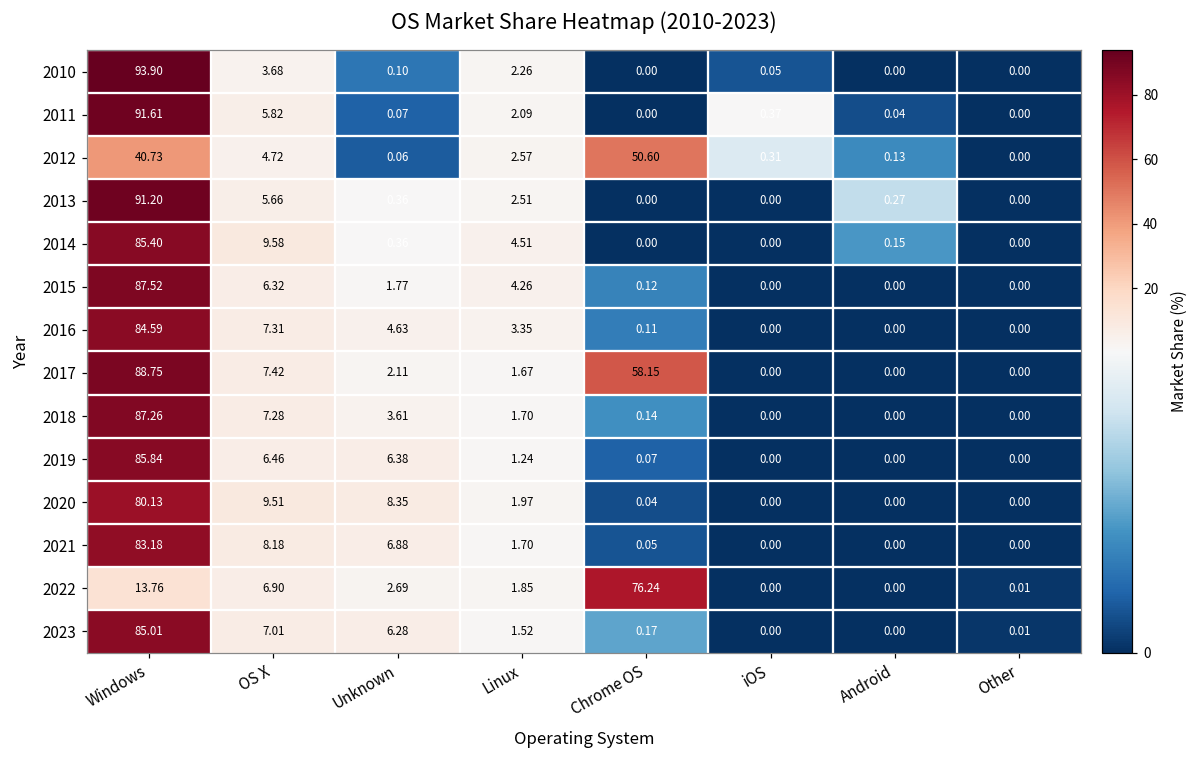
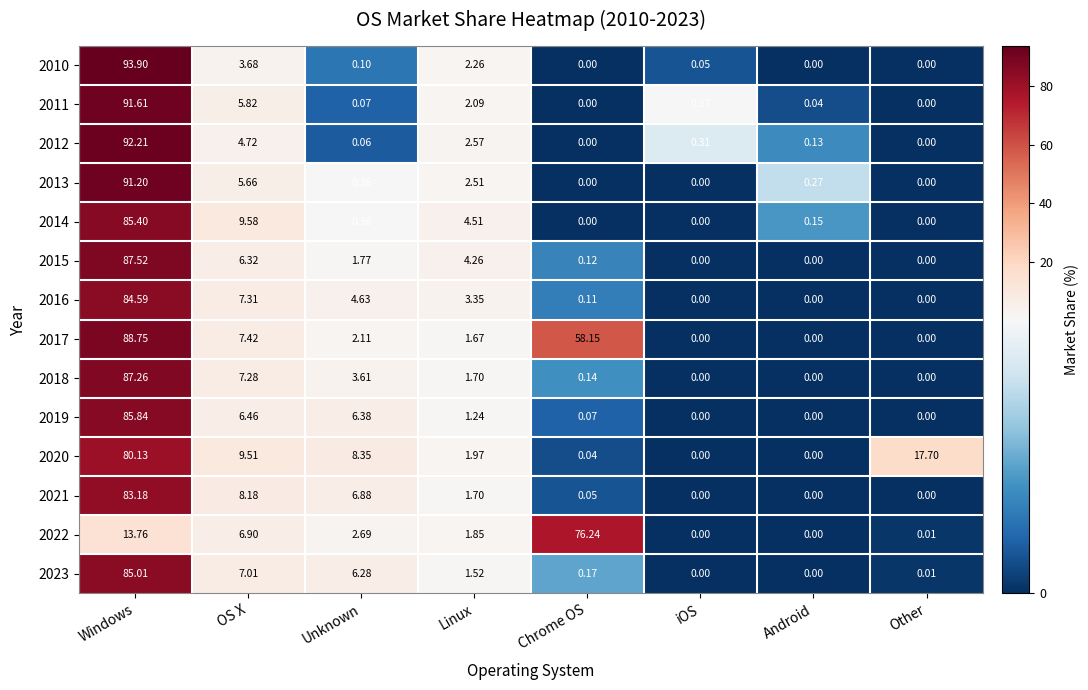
  {
    "2010": {
      "Windows": 93.90,
      "OS X": 3.68,
      "Unknown": 0.10,
      "Linux": 2.26,
      "Chrome OS": 0.00,
      "iOS": 0.05,
      "Android": 0.00,
      "Other": 0.00
    },
    "2011": {
      "Windows": 91.61,
      "OS X": 5.82,
      "Unknown": 0.07,
      "Linux": 2.09,
      "Chrome OS": 0.00,
      "Android": 0.04,
      "Other": 0.00
    },
    "2012": {
-     "Windows": 40.73,
+     "Windows": 92.21,
      "OS X": 4.72,
      "Unknown": 0.06,
      "Linux": 2.57,
-     "Chrome OS": 50.60,
+     "Chrome OS": 0.00,
      "Android": 0.13,
      "Other": 0.00
    },
    "2013": {
      "Windows": 91.20,
      "OS X": 5.66,
      "Linux": 2.51,
      "Chrome OS": 0.00,
      "iOS": 0.00,
      "Android": 0.27,
      "Other": 0.00
    },
    "2014": {
      "Windows": 85.40,
      "OS X": 9.58,
      "Linux": 4.51,
      "Chrome OS": 0.00,
      "iOS": 0.00,
      "Android": 0.15,
      "Other": 0.00
    },
    "2015": {
      "Windows": 87.52,
      "OS X": 6.32,
      "Unknown": 1.77,
      "Linux": 4.26,
      "Chrome OS": 0.12,
      "iOS": 0.00,
      "Android": 0.00,
      "Other": 0.00
    },
    "2016": {
      "Windows": 84.59,
      "OS X": 7.31,
      "Unknown": 4.63,
      "Linux": 3.35,
      "Chrome OS": 0.11,
      "iOS": 0.00,
      "Android": 0.00,
      "Other": 0.00
    },
    "2017": {
      "Windows": 88.75,
      "OS X": 7.42,
      "Unknown": 2.11,
      "Linux": 1.67,
      "Chrome OS": 58.15,
      "iOS": 0.00,
      "Android": 0.00,
      "Other": 0.00
    },
    "2018": {
      "Windows": 87.26,
      "OS X": 7.28,
      "Unknown": 3.61,
      "Linux": 1.70,
      "Chrome OS": 0.14,
      "iOS": 0.00,
      "Android": 0.00,
      "Other": 0.00
    },
    "2019": {
      "Windows": 85.84,
      "OS X": 6.46,
      "Unknown": 6.38,
      "Linux": 1.24,
      "Chrome OS": 0.07,
      "iOS": 0.00,
      "Android": 0.00,
      "Other": 0.00
    },
    "2020": {
      "Windows": 80.13,
      "OS X": 9.51,
      "Unknown": 8.35,
      "Linux": 1.97,
      "Chrome OS": 0.04,
      "iOS": 0.00,
      "Android": 0.00,
-     "Other": 0.00
+     "Other": 17.70
    },
    "2021": {
      "Windows": 83.18,
      "OS X": 8.18,
      "Unknown": 6.88,
      "Linux": 1.70,
      "Chrome OS": 0.05,
      "iOS": 0.00,
      "Android": 0.00,
      "Other": 0.00
    },
    "2022": {
      "Windows": 13.76,
      "OS X": 6.90,
      "Unknown": 2.69,
      "Linux": 1.85,
      "Chrome OS": 76.24,
      "iOS": 0.00,
      "Android": 0.00,
      "Other": 0.01
    },
    "2023": {
      "Windows": 85.01,
      "OS X": 7.01,
      "Unknown": 6.28,
      "Linux": 1.52,
      "Chrome OS": 0.17,
      "iOS": 0.00,
      "Android": 0.00,
      "Other": 0.01
    }
  }
